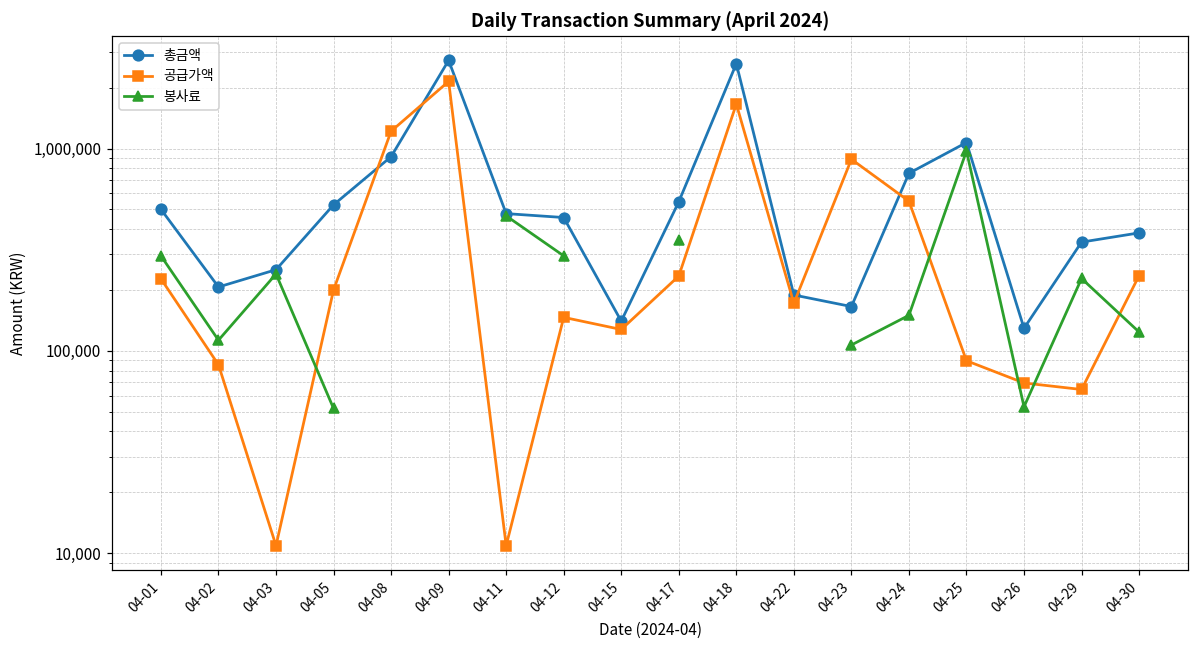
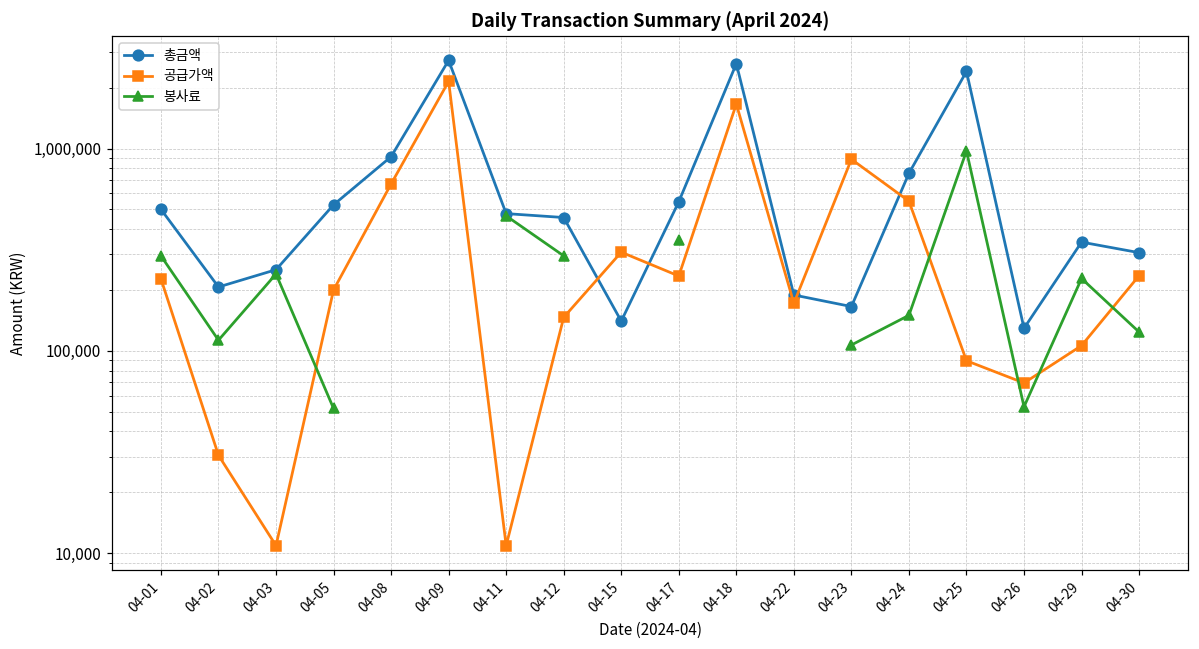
  {
    "총금액": {
      "04-01": "500,000",
      "04-02": "210,000",
      "04-03": "250,000",
      "04-05": "530,000",
      "04-08": "900,000",
      "04-09": "2,700,000",
      "04-12": "460,000",
      "04-15": "140,000",
      "04-17": "550,000",
      "04-18": "2,600,000",
      "04-22": "190,000",
      "04-23": "170,000",
      "04-24": "750,000",
-     "04-25": "1,100,000",
+     "04-25": "2,400,000",
      "04-26": "130,000",
      "04-29": "340,000",
-     "04-30": "380,000"
+     "04-30": "310,000"
    },
    "공급가액": {
      "04-01": "230,000",
-     "04-02": "90,000",
+     "04-02": "31,000",
      "04-03": "11,000",
      "04-05": "200,000",
-     "04-08": "1,200,000",
+     "04-08": "670,000",
      "04-09": "2,100,000",
      "04-11": "11,000",
      "04-12": "150,000",
-     "04-15": "130,000",
+     "04-15": "310,000",
      "04-17": "230,000",
      "04-18": "1,700,000",
      "04-22": "170,000",
      "04-23": "900,000",
      "04-24": "550,000",
      "04-25": "90,000",
      "04-26": "69,000",
-     "04-29": "64,000",
+     "04-29": "110,000",
      "04-30": "240,000"
    },
    "봉사료": {
      "04-01": "300,000",
      "04-02": "110,000",
      "04-03": "240,000",
      "04-05": "52,000",
      "04-12": "290,000",
      "04-17": "350,000",
      "04-23": "110,000",
      "04-24": "150,000",
      "04-25": "1,000,000",
      "04-26": "53,000",
      "04-29": "230,000",
      "04-30": "120,000"
    }
  }
